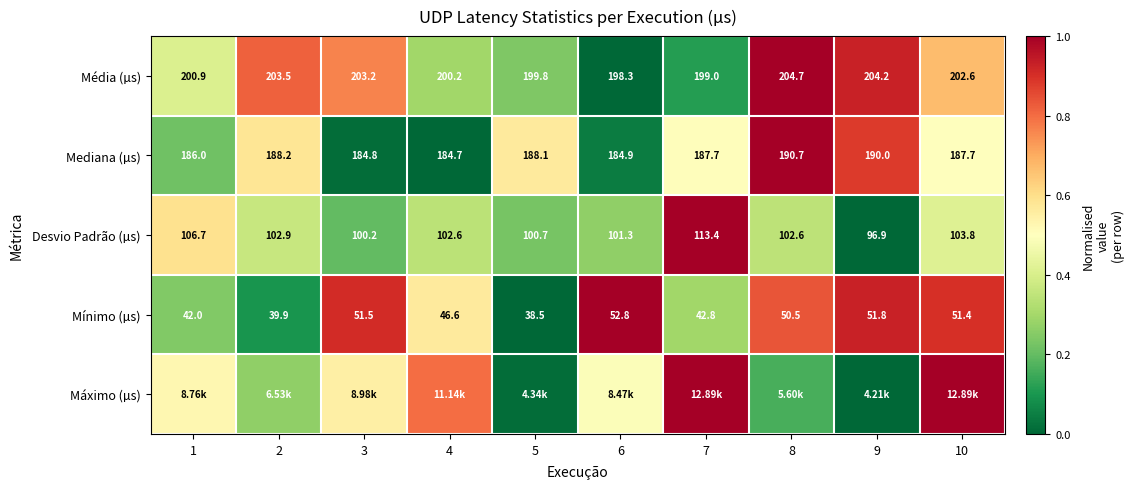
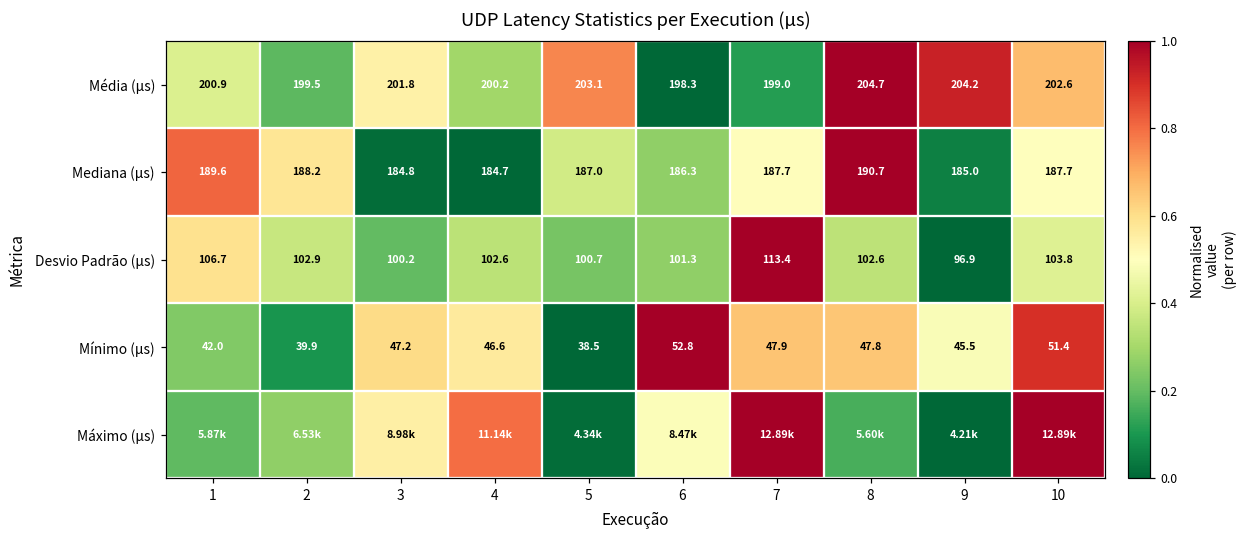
  {
    "Média (µs)": {
      "1": "200.9",
-     "2": "203.5",
-     "3": "203.2",
+     "2": "199.5",
+     "3": "201.8",
      "4": "200.2",
-     "5": "199.8",
+     "5": "203.1",
      "6": "198.3",
      "7": "199.0",
      "8": "204.7",
      "9": "204.2",
      "10": "202.6"
    },
    "Mediana (µs)": {
-     "1": "186.0",
+     "1": "189.6",
      "2": "188.2",
      "3": "184.8",
      "4": "184.7",
-     "5": "188.1",
-     "6": "184.9",
+     "5": "187.0",
+     "6": "186.3",
      "7": "187.7",
      "8": "190.7",
-     "9": "190.0",
+     "9": "185.0",
      "10": "187.7"
    },
    "Desvio Padrão (µs)": {
      "1": "106.7",
      "2": "102.9",
      "3": "100.2",
      "4": "102.6",
      "5": "100.7",
      "6": "101.3",
      "7": "113.4",
      "8": "102.6",
      "9": "96.9",
      "10": "103.8"
    },
    "Mínimo (µs)": {
      "1": "42.0",
      "2": "39.9",
-     "3": "51.5",
+     "3": "47.2",
      "4": "46.6",
      "5": "38.5",
      "6": "52.8",
-     "7": "42.8",
-     "8": "50.5",
-     "9": "51.8",
+     "7": "47.9",
+     "8": "47.8",
+     "9": "45.5",
      "10": "51.4"
    },
    "Máximo (µs)": {
-     "1": "8.76k",
+     "1": "5.87k",
      "2": "6.53k",
      "3": "8.98k",
      "4": "11.14k",
      "5": "4.34k",
      "6": "8.47k",
      "7": "12.89k",
      "8": "5.60k",
      "9": "4.21k",
      "10": "12.89k"
    }
  }
